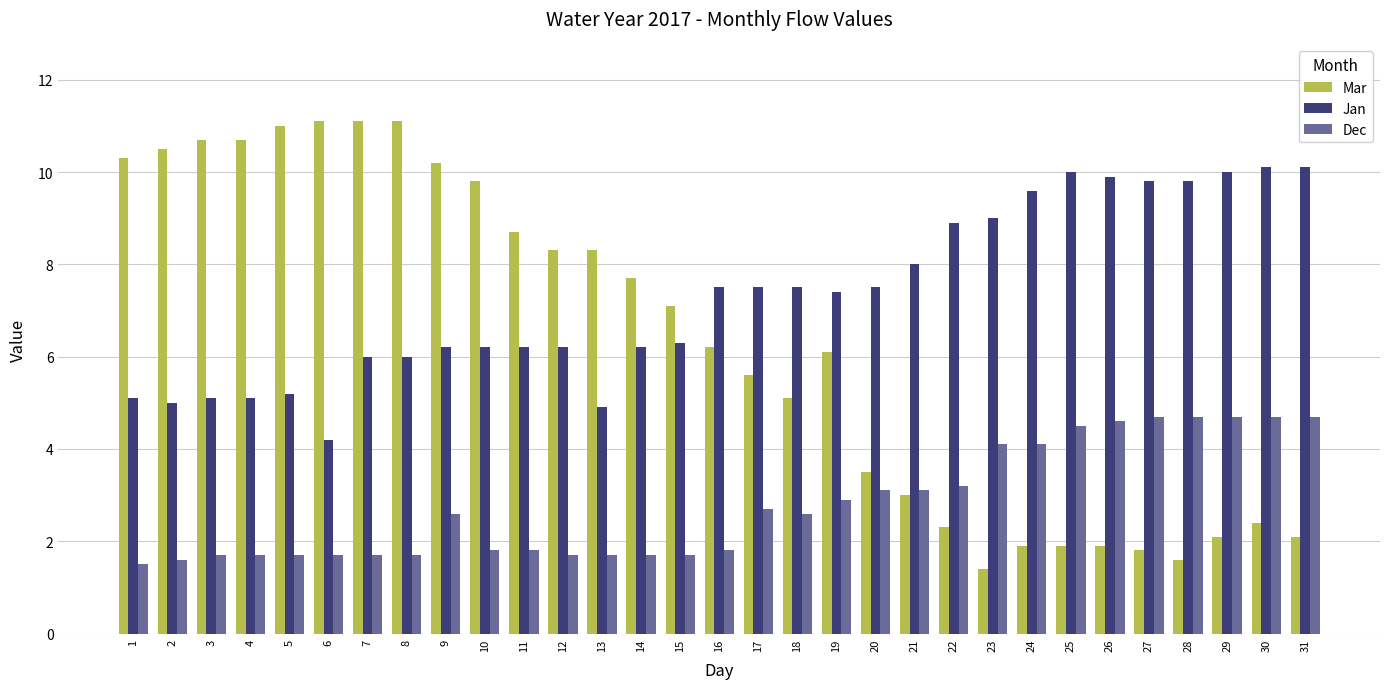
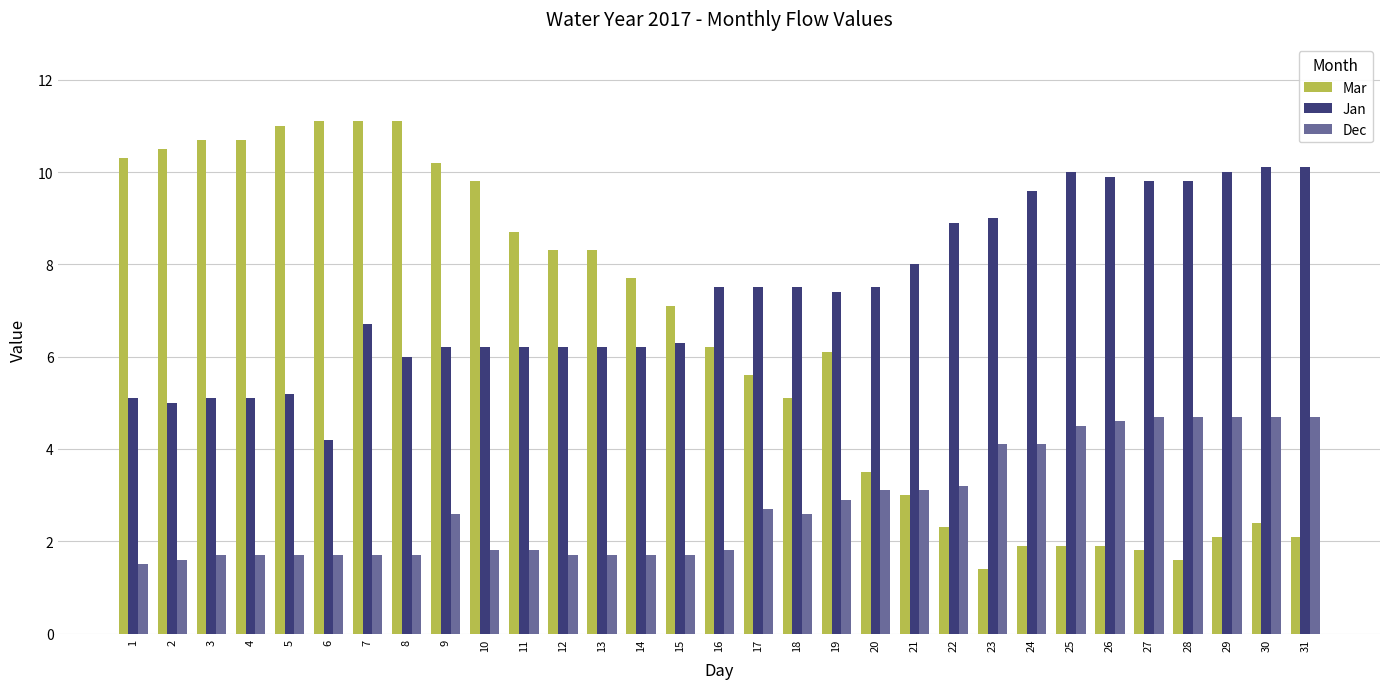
  {
    "Mar": {
      "1": 10.3,
      "2": 10.5,
      "3": 10.7,
      "4": 10.7,
      "5": 11.0,
      "6": 11.1,
      "7": 11.1,
      "8": 11.1,
      "9": 10.2,
      "10": 9.8,
      "11": 8.7,
      "12": 8.3,
      "13": 8.3,
      "14": 7.7,
      "15": 7.1,
      "16": 6.2,
      "17": 5.6,
      "18": 5.1,
      "19": 6.1,
      "20": 3.5,
      "21": 3.0,
      "22": 2.3,
      "23": 1.4,
      "24": 1.9,
      "25": 1.9,
      "26": 1.9,
      "27": 1.8,
      "28": 1.6,
      "29": 2.1,
      "30": 2.4,
      "31": 2.1
    },
    "Jan": {
      "1": 5.1,
      "2": 5.0,
      "3": 5.1,
      "4": 5.1,
      "5": 5.2,
      "6": 4.2,
-     "7": 6.0,
+     "7": 6.7,
      "8": 6.0,
      "9": 6.2,
      "10": 6.2,
      "11": 6.2,
      "12": 6.2,
-     "13": 4.9,
+     "13": 6.2,
      "14": 6.2,
      "15": 6.3,
      "16": 7.5,
      "17": 7.5,
      "18": 7.5,
      "19": 7.4,
      "20": 7.5,
      "21": 8.0,
      "22": 8.9,
      "23": 9.0,
      "24": 9.6,
      "25": 10.0,
      "26": 9.9,
      "27": 9.8,
      "28": 9.8,
      "29": 10.0,
      "30": 10.1,
      "31": 10.1
    },
    "Dec": {
      "1": 1.5,
      "2": 1.6,
      "3": 1.7,
      "4": 1.7,
      "5": 1.7,
      "6": 1.7,
      "7": 1.7,
      "8": 1.7,
      "9": 2.6,
      "10": 1.8,
      "11": 1.8,
      "12": 1.7,
      "13": 1.7,
      "14": 1.7,
      "15": 1.7,
      "16": 1.8,
      "17": 2.7,
      "18": 2.6,
      "19": 2.9,
      "20": 3.1,
      "21": 3.1,
      "22": 3.2,
      "23": 4.1,
      "24": 4.1,
      "25": 4.5,
      "26": 4.6,
      "27": 4.7,
      "28": 4.7,
      "29": 4.7,
      "30": 4.7,
      "31": 4.7
    }
  }
